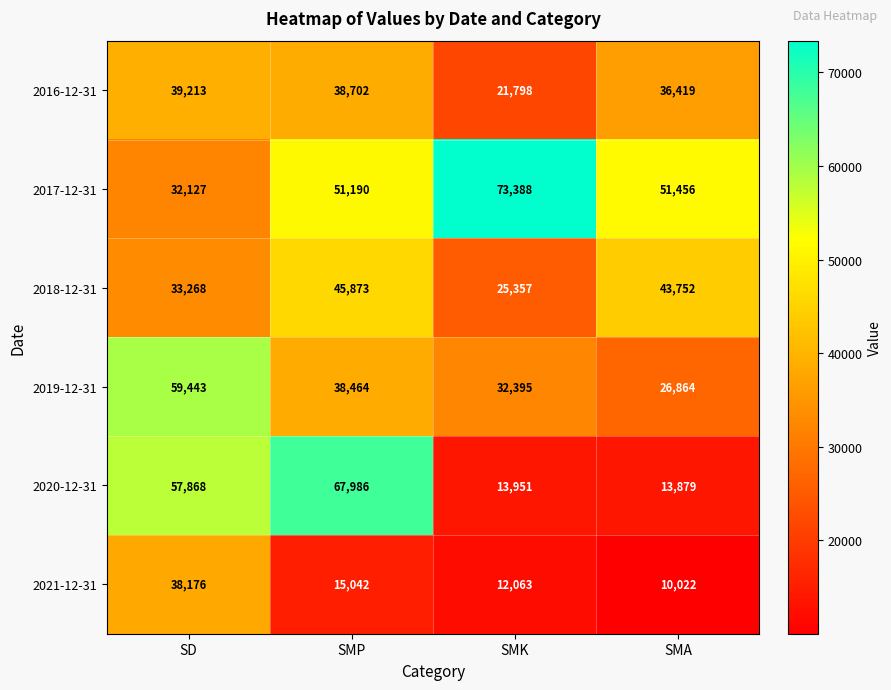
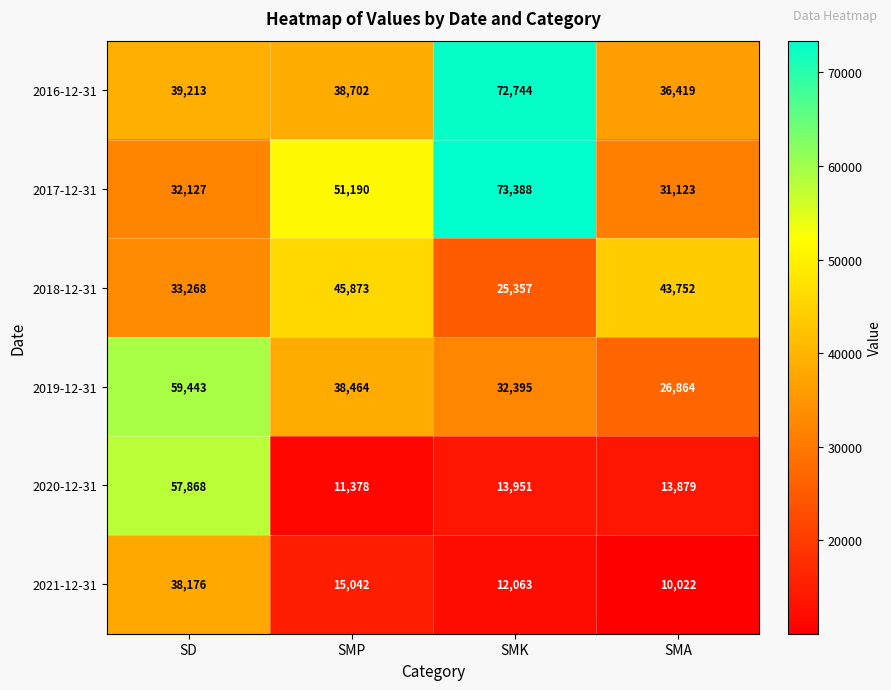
  {
    "2016-12-31": {
      "SD": "39,213",
      "SMP": "38,702",
-     "SMK": "21,798",
+     "SMK": "72,744",
      "SMA": "36,419"
    },
    "2017-12-31": {
      "SD": "32,127",
      "SMP": "51,190",
      "SMK": "73,388",
-     "SMA": "51,456"
+     "SMA": "31,123"
    },
    "2018-12-31": {
      "SD": "33,268",
      "SMP": "45,873",
      "SMK": "25,357",
      "SMA": "43,752"
    },
    "2019-12-31": {
      "SD": "59,443",
      "SMP": "38,464",
      "SMK": "32,395",
      "SMA": "26,864"
    },
    "2020-12-31": {
      "SD": "57,868",
-     "SMP": "67,986",
+     "SMP": "11,378",
      "SMK": "13,951",
      "SMA": "13,879"
    },
    "2021-12-31": {
      "SD": "38,176",
      "SMP": "15,042",
      "SMK": "12,063",
      "SMA": "10,022"
    }
  }
